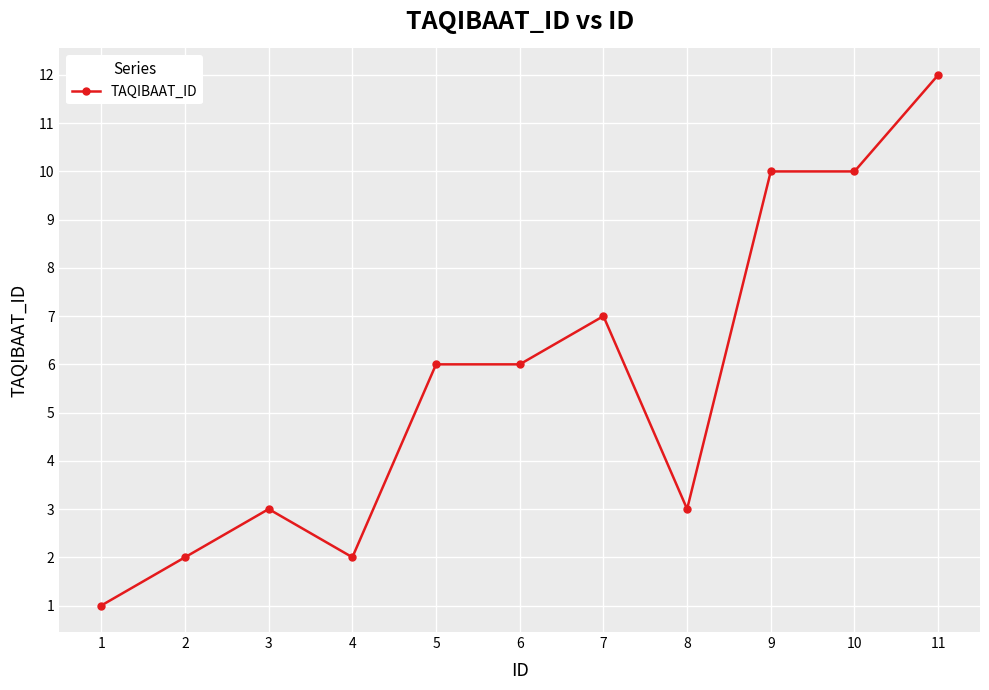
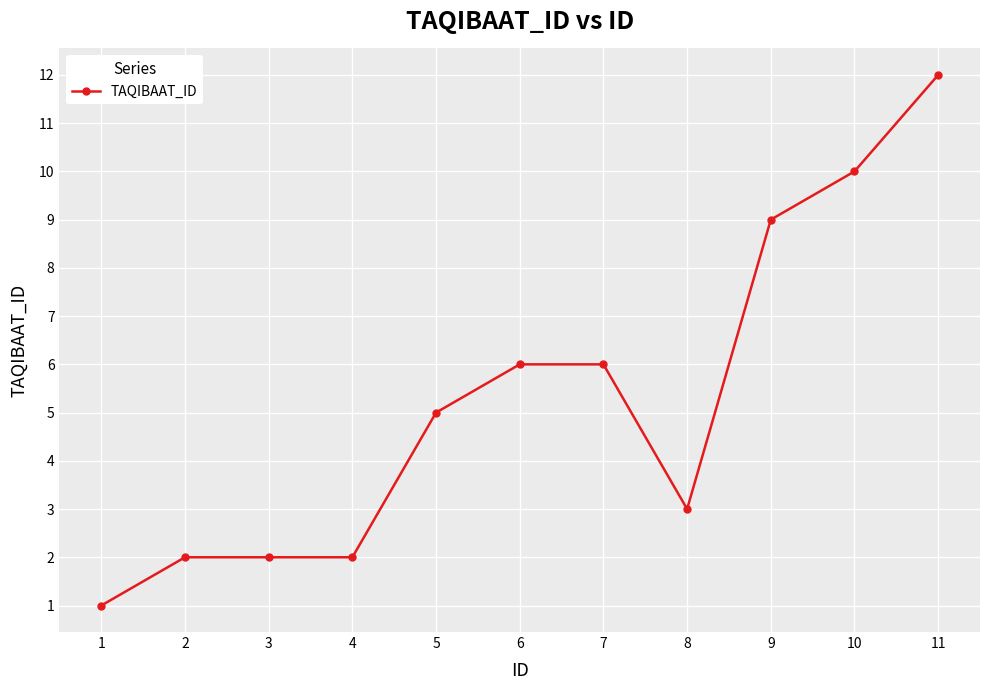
  {
    "1": 1,
    "2": 2,
-   "3": 3,
+   "3": 2,
    "4": 2,
-   "5": 6,
+   "5": 5,
    "6": 6,
-   "7": 7,
+   "7": 6,
    "8": 3,
-   "9": 10,
+   "9": 9,
    "10": 10,
    "11": 12
  }
